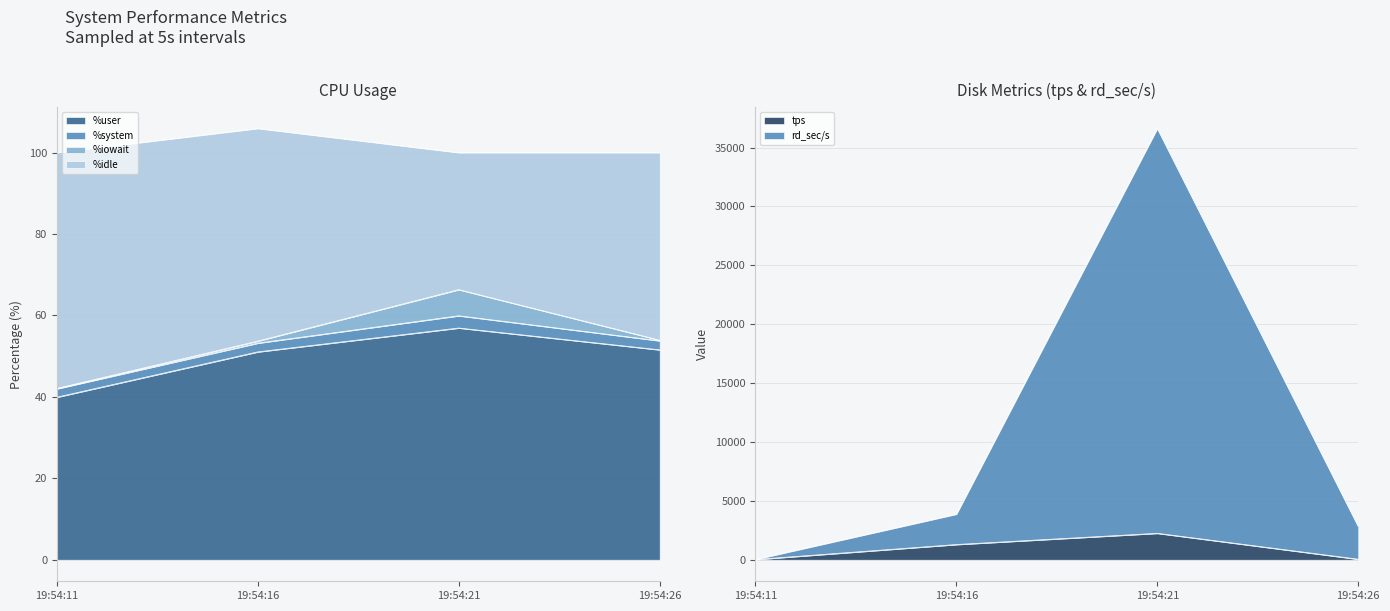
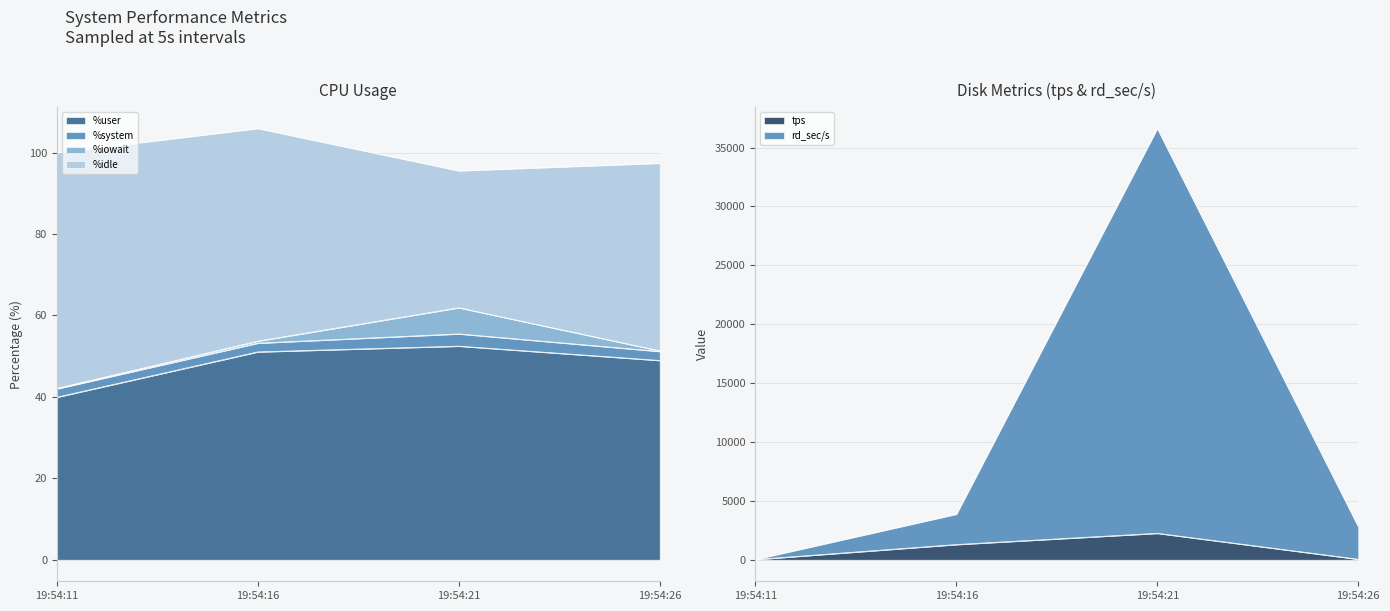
  {
    "CPU Usage": {
      "%user": {
        "19:54:11": 40,
        "19:54:16": 51,
-       "19:54:21": 57,
-       "19:54:26": 52
+       "19:54:21": 52,
+       "19:54:26": 49
      },
      "%system": {
        "19:54:21": 3
      }
    },
    "Disk Metrics (tps & rd_sec/s)": {
      "tps": {
        "19:54:16": 1300,
        "19:54:21": 2200,
        "19:54:26": 0
      },
      "rd_sec/s": {
        "19:54:26": 2800
      }
    }
  }
